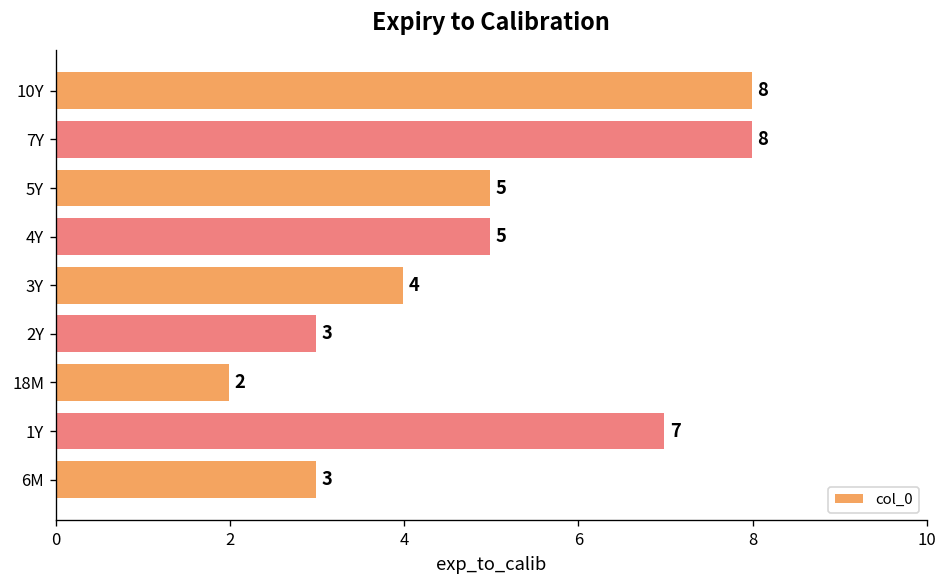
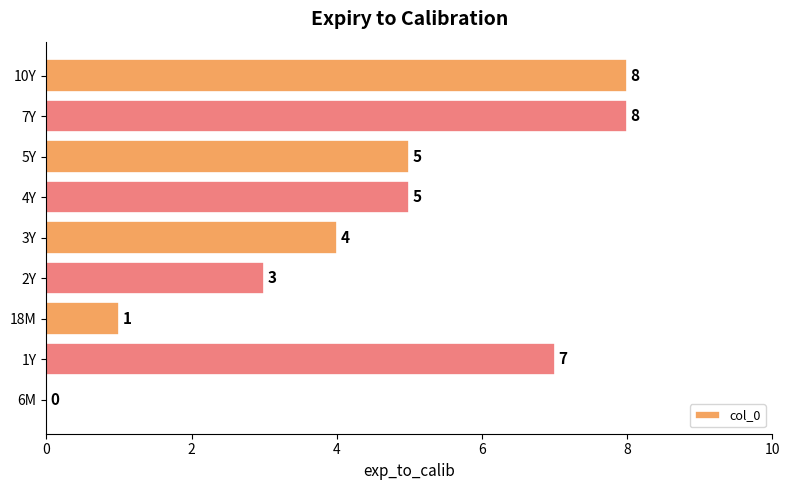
  {
    "10Y": 8,
    "7Y": 8,
    "5Y": 5,
    "4Y": 5,
    "3Y": 4,
    "2Y": 3,
-   "18M": 2,
+   "18M": 1,
    "1Y": 7,
-   "6M": 3
+   "6M": 0
  }
